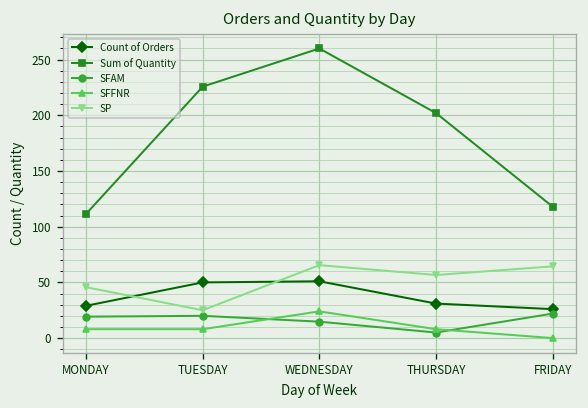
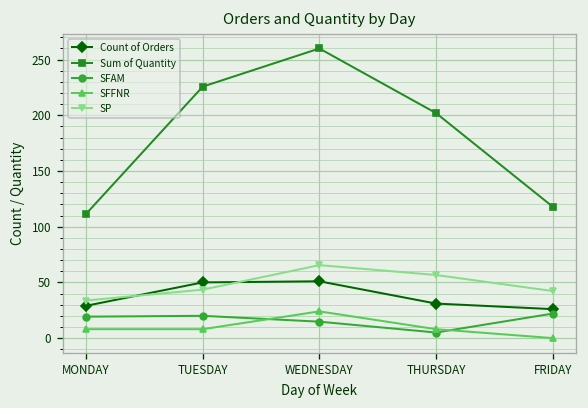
  {
    "Count of Orders": {
      "MONDAY": 30,
      "TUESDAY": 50,
      "WEDNESDAY": 50,
      "THURSDAY": 30,
      "FRIDAY": 30
    },
    "SP": {
-     "MONDAY": 50,
-     "TUESDAY": 30,
+     "MONDAY": 30,
+     "TUESDAY": 40,
      "WEDNESDAY": 70,
      "THURSDAY": 60,
-     "FRIDAY": 60
+     "FRIDAY": 40
    }
  }
